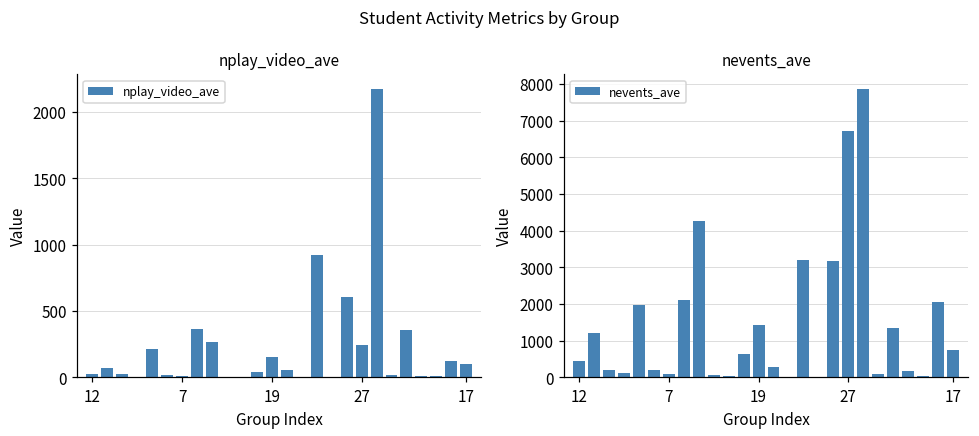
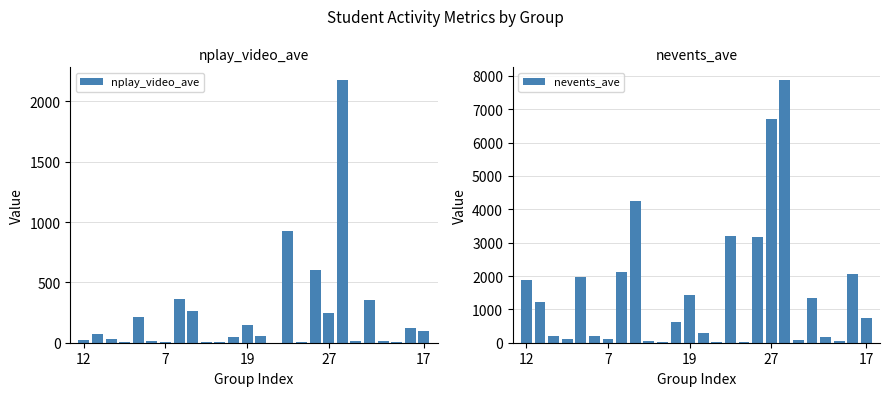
  {
    "nplay_video_ave": {
      "12": 30,
      "27": 240
    },
    "nevents_ave": {
-     "12": 400,
+     "12": 1900,
      "27": 6700
    }
  }
